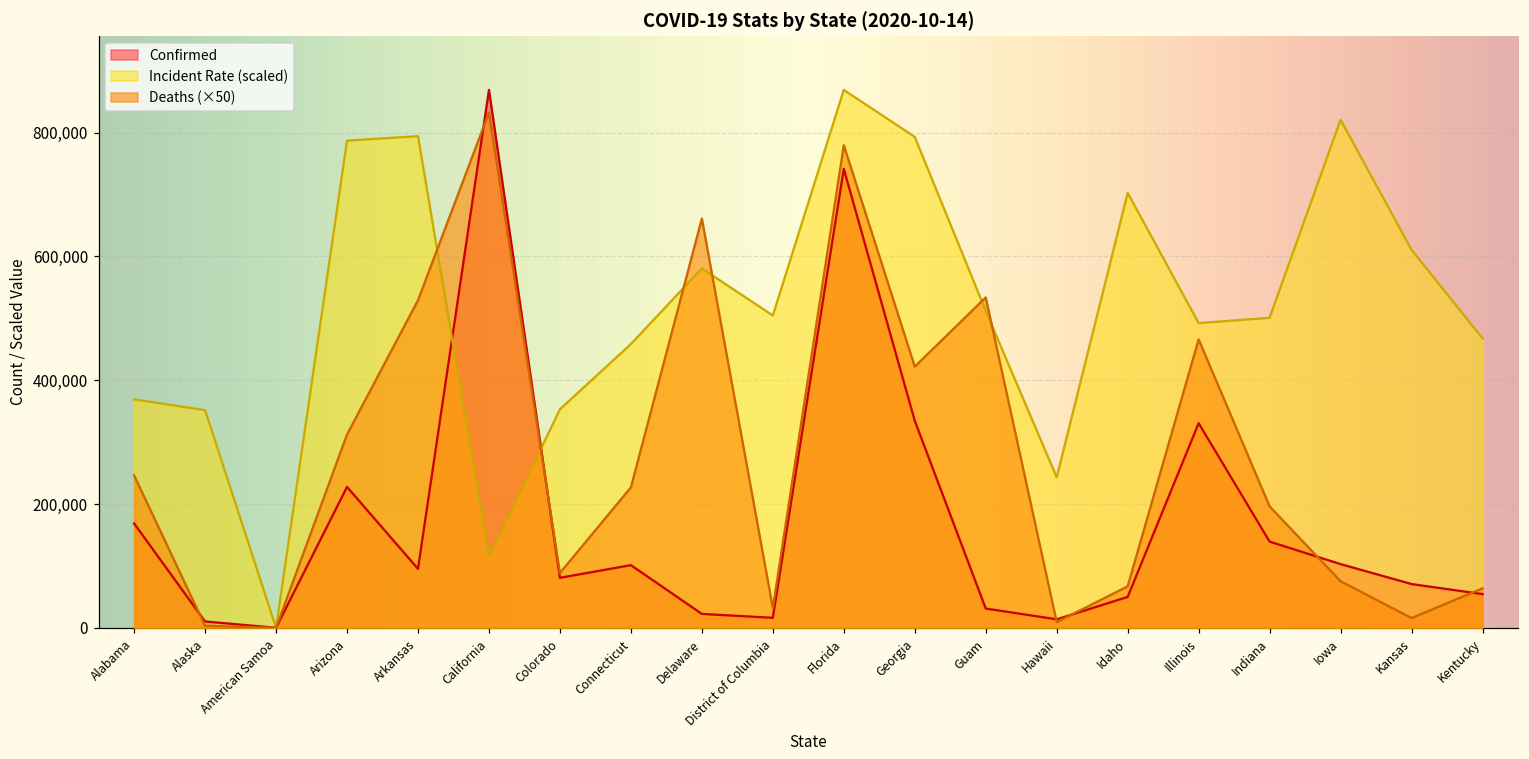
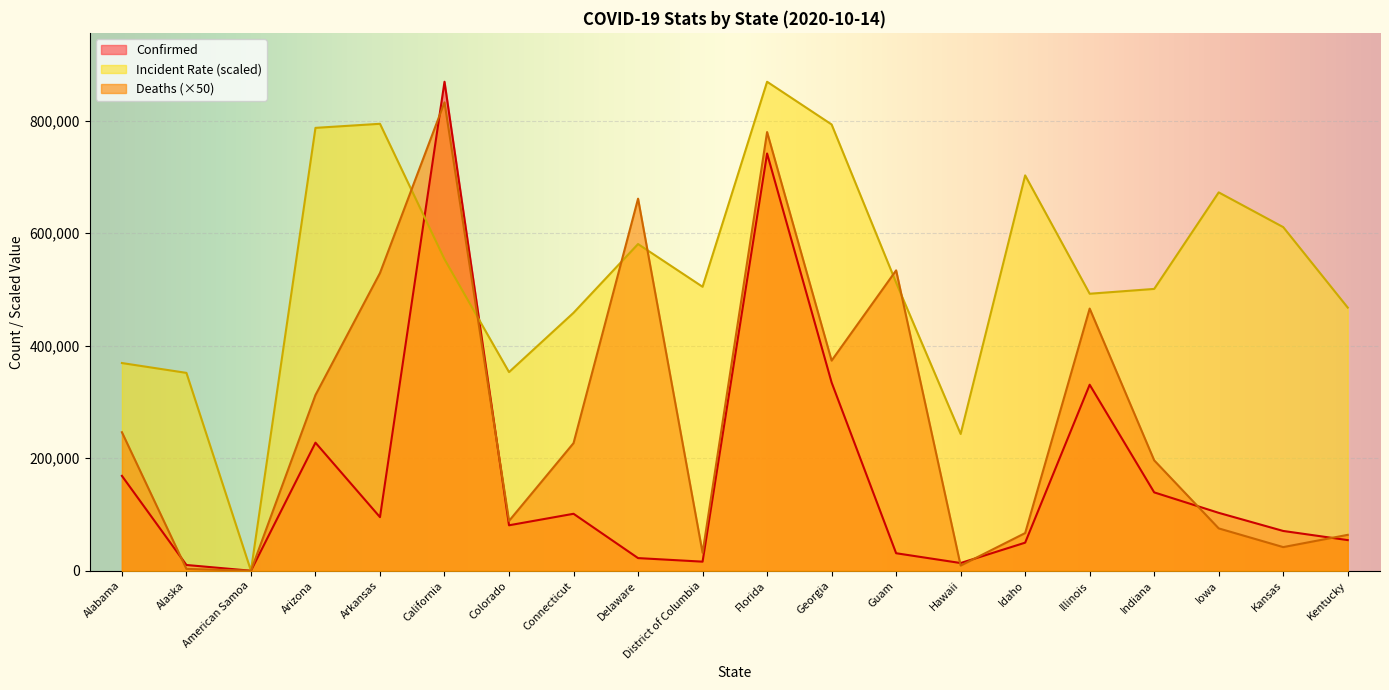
  {
    "Confirmed": {
      "Alabama": "170,000",
      "Alaska": "10,000",
      "Arizona": "230,000",
      "Arkansas": "100,000",
      "California": "870,000",
      "Colorado": "80,000",
      "Connecticut": "100,000",
      "Delaware": "20,000",
      "District of Columbia": "20,000",
      "Florida": "740,000",
      "Georgia": "330,000",
      "Guam": "30,000",
      "Hawaii": "10,000",
      "Idaho": "50,000",
      "Illinois": "330,000",
      "Indiana": "140,000",
      "Iowa": "100,000",
      "Kansas": "70,000",
      "Kentucky": "50,000"
    },
    "Incident Rate (scaled)": {
      "Alabama": "370,000",
      "Alaska": "350,000",
      "Arizona": "790,000",
      "Arkansas": "790,000",
-     "California": "110,000",
+     "California": "550,000",
      "Colorado": "350,000",
      "Connecticut": "460,000",
      "Delaware": "580,000",
      "District of Columbia": "500,000",
      "Florida": "870,000",
      "Georgia": "790,000",
      "Guam": "510,000",
      "Hawaii": "240,000",
      "Idaho": "700,000",
      "Illinois": "490,000",
      "Indiana": "500,000",
-     "Iowa": "820,000",
+     "Iowa": "670,000",
      "Kansas": "610,000",
      "Kentucky": "470,000"
    },
    "Deaths (×50)": {
      "Alabama": "250,000",
      "Alaska": "0",
      "Arizona": "310,000",
      "Arkansas": "530,000",
      "California": "830,000",
      "Colorado": "90,000",
      "Connecticut": "230,000",
      "Delaware": "660,000",
      "District of Columbia": "30,000",
      "Florida": "780,000",
-     "Georgia": "420,000",
+     "Georgia": "370,000",
      "Guam": "530,000",
      "Hawaii": "10,000",
      "Idaho": "70,000",
      "Illinois": "470,000",
      "Indiana": "200,000",
      "Iowa": "80,000",
-     "Kansas": "20,000",
+     "Kansas": "40,000",
      "Kentucky": "60,000"
    }
  }
